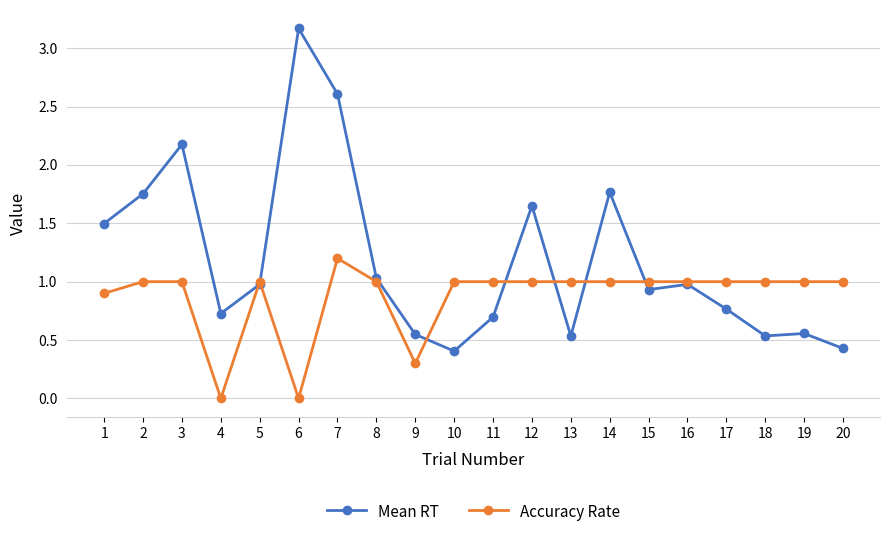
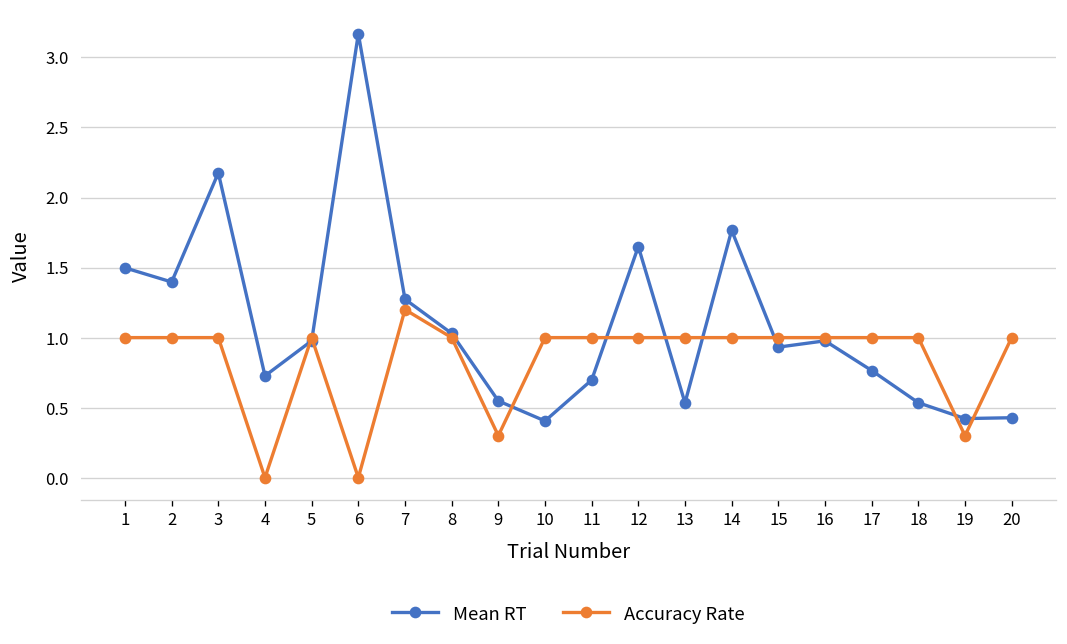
  {
    "Mean RT": {
      "1": 1.50,
-     "2": 1.75,
+     "2": 1.40,
      "3": 2.18,
      "4": 0.73,
      "5": 0.98,
      "6": 3.17,
-     "7": 2.61,
+     "7": 1.27,
      "8": 1.03,
      "9": 0.55,
      "10": 0.41,
      "11": 0.70,
      "12": 1.65,
      "13": 0.53,
      "14": 1.77,
      "15": 0.93,
      "16": 0.98,
      "17": 0.77,
      "18": 0.54,
-     "19": 0.56,
+     "19": 0.42,
      "20": 0.43
    },
    "Accuracy Rate": {
-     "1": 0.9,
+     "1": 1.0,
      "2": 1.0,
      "3": 1.0,
      "4": 0.0,
      "5": 1.0,
      "6": 0.0,
      "7": 1.2,
      "8": 1.0,
      "9": 0.3,
      "10": 1.0,
      "11": 1.0,
      "12": 1.0,
      "13": 1.0,
      "14": 1.0,
      "15": 1.0,
      "16": 1.0,
      "17": 1.0,
      "18": 1.0,
-     "19": 1.0,
+     "19": 0.3,
      "20": 1.0
    }
  }
